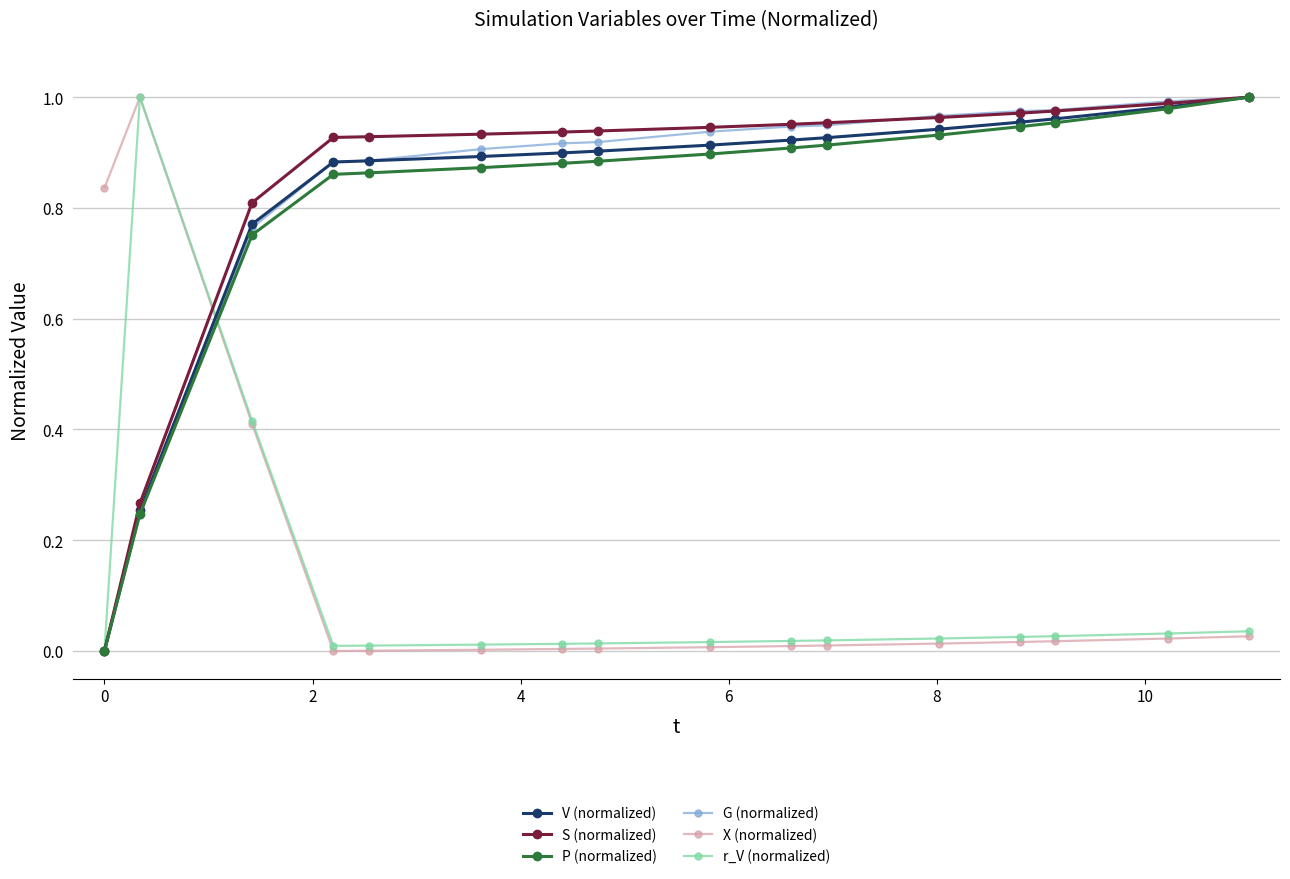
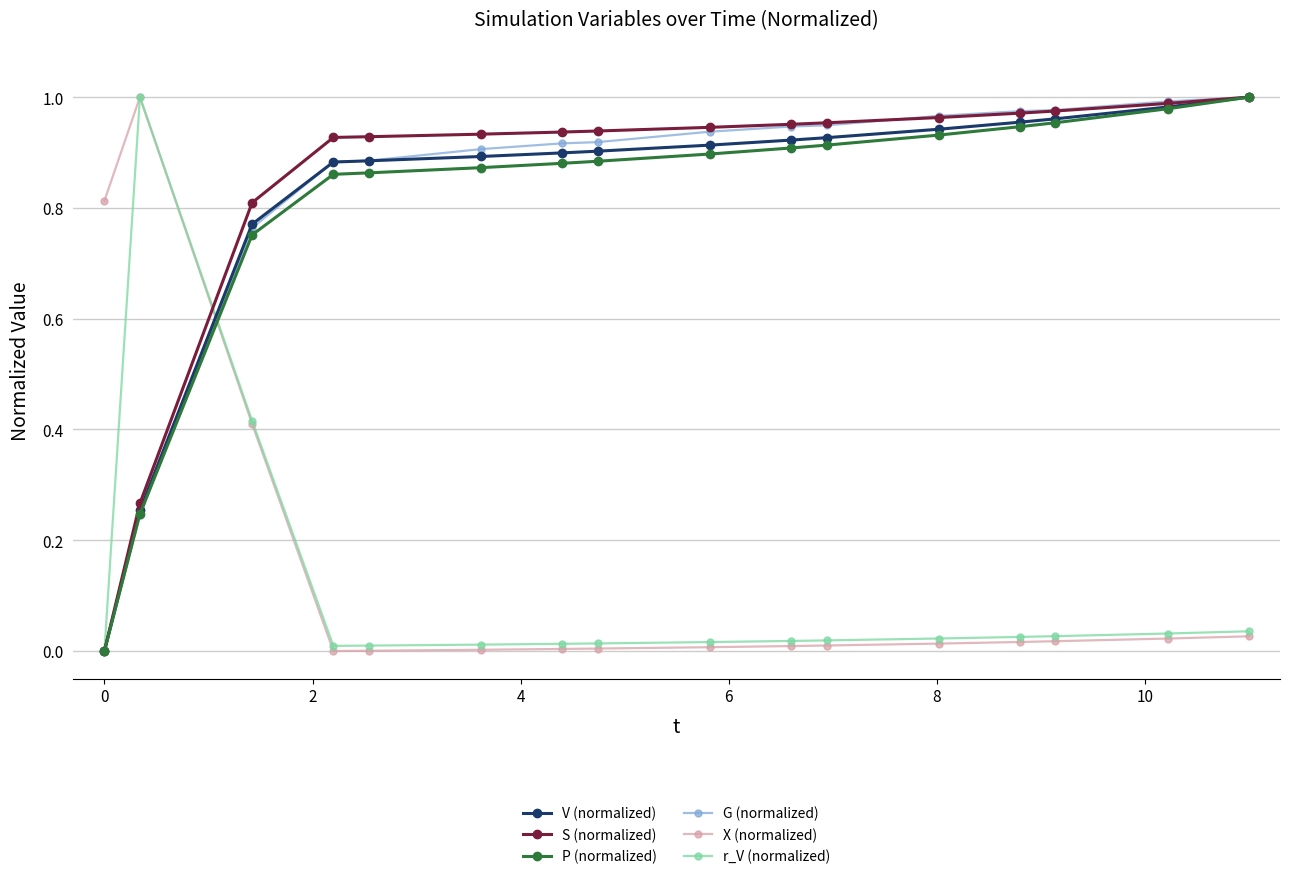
  {
    "X (normalized)": {
-     "0": 0.84
+     "0": 0.81
    }
  }
